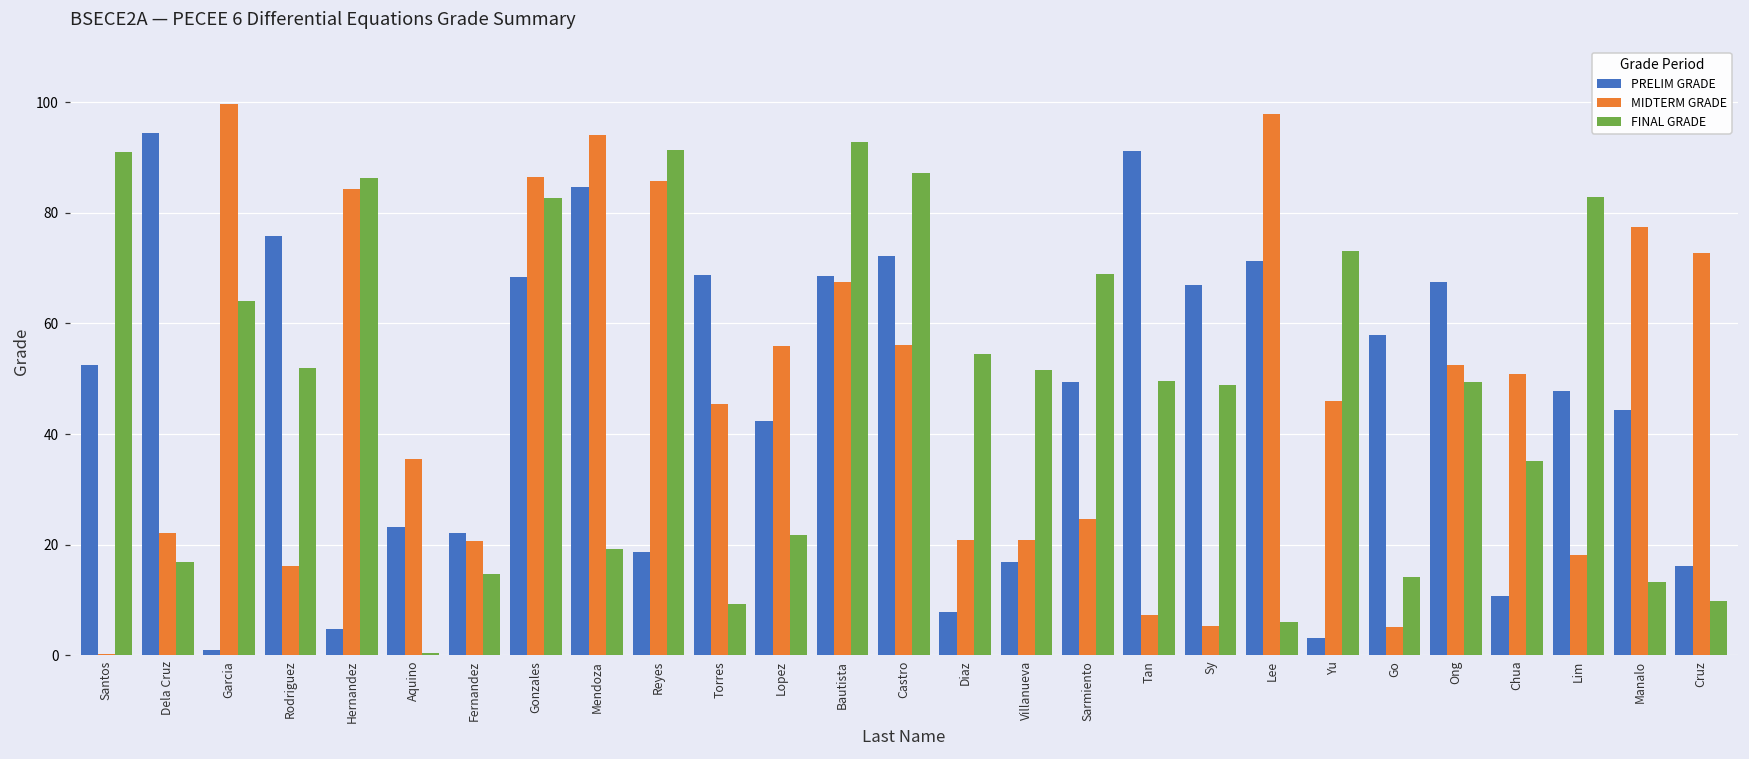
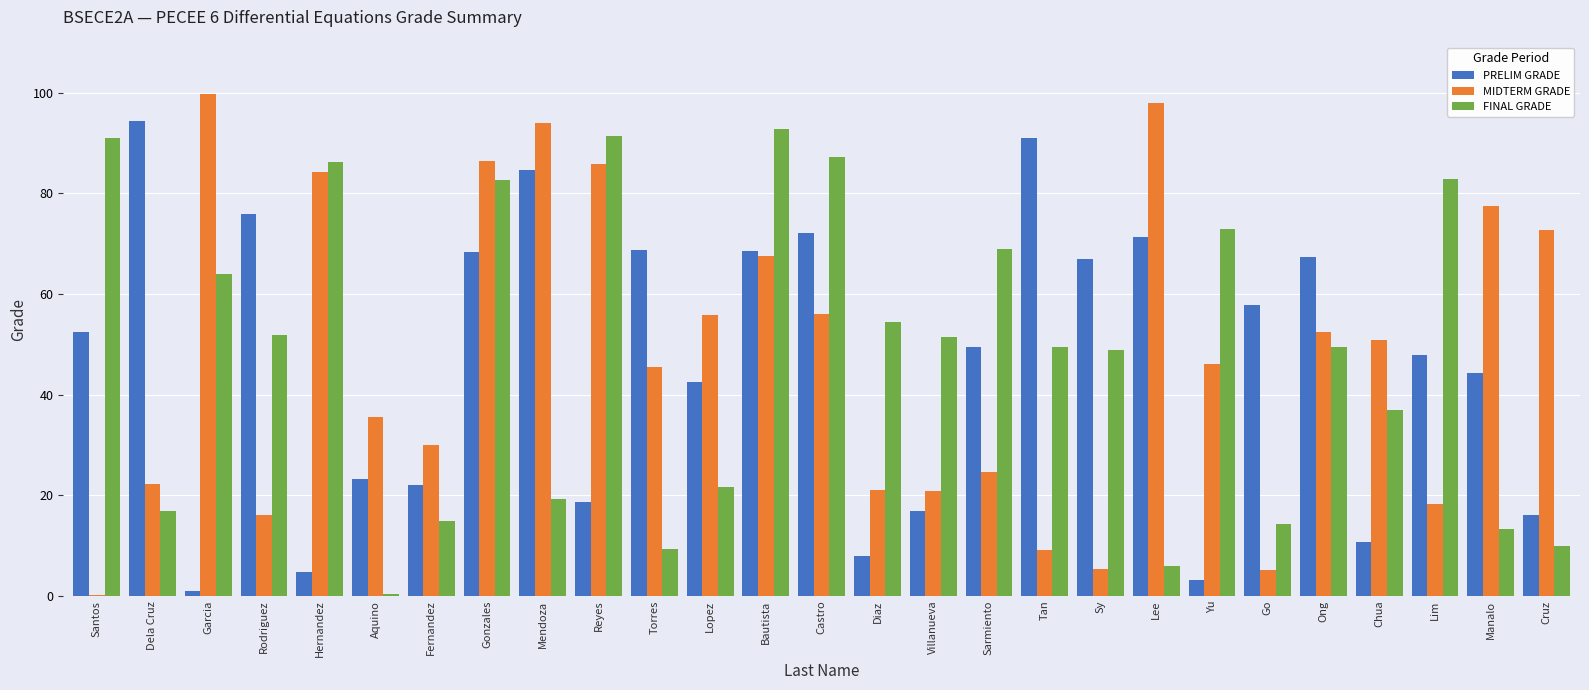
  {
    "PRELIM GRADE": {
      "Santos": 52,
      "Dela Cruz": 94,
      "Garcia": 1,
      "Rodriguez": 76,
      "Hernandez": 5,
      "Aquino": 23,
      "Fernandez": 22,
      "Gonzales": 68,
      "Mendoza": 85,
      "Reyes": 19,
      "Torres": 69,
      "Lopez": 42,
      "Bautista": 69,
      "Castro": 72,
      "Diaz": 8,
      "Villanueva": 17,
      "Sarmiento": 49,
      "Tan": 91,
      "Sy": 67,
      "Lee": 71,
      "Yu": 3,
      "Go": 58,
      "Ong": 67,
      "Chua": 11,
      "Lim": 48,
      "Manalo": 44,
      "Cruz": 16
    },
    "MIDTERM GRADE": {
      "Dela Cruz": 22,
      "Garcia": 100,
      "Rodriguez": 16,
      "Hernandez": 84,
      "Aquino": 35,
-     "Fernandez": 21,
+     "Fernandez": 30,
      "Gonzales": 86,
      "Mendoza": 94,
      "Reyes": 86,
      "Torres": 45,
      "Lopez": 56,
      "Bautista": 67,
      "Castro": 56,
      "Diaz": 21,
      "Villanueva": 21,
      "Sarmiento": 25,
-     "Tan": 7,
+     "Tan": 9,
      "Sy": 5,
      "Lee": 98,
      "Yu": 46,
      "Go": 5,
      "Ong": 53,
      "Chua": 51,
      "Lim": 18,
      "Manalo": 78,
      "Cruz": 73
    },
    "FINAL GRADE": {
      "Santos": 91,
      "Dela Cruz": 17,
      "Garcia": 64,
      "Rodriguez": 52,
      "Hernandez": 86,
      "Fernandez": 15,
      "Gonzales": 83,
      "Mendoza": 19,
      "Reyes": 91,
      "Torres": 9,
      "Lopez": 22,
      "Bautista": 93,
      "Castro": 87,
      "Diaz": 54,
      "Villanueva": 51,
      "Sarmiento": 69,
      "Tan": 50,
      "Sy": 49,
      "Lee": 6,
      "Yu": 73,
      "Go": 14,
      "Ong": 49,
-     "Chua": 35,
+     "Chua": 37,
      "Lim": 83,
      "Manalo": 13,
      "Cruz": 10
    }
  }
